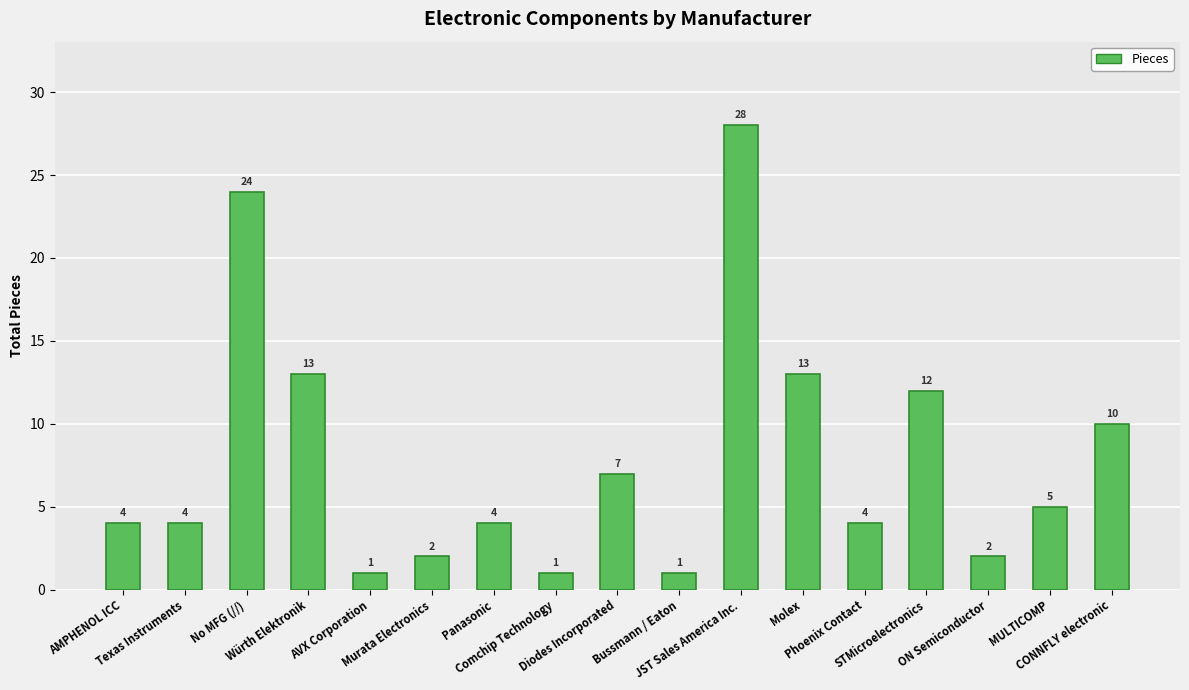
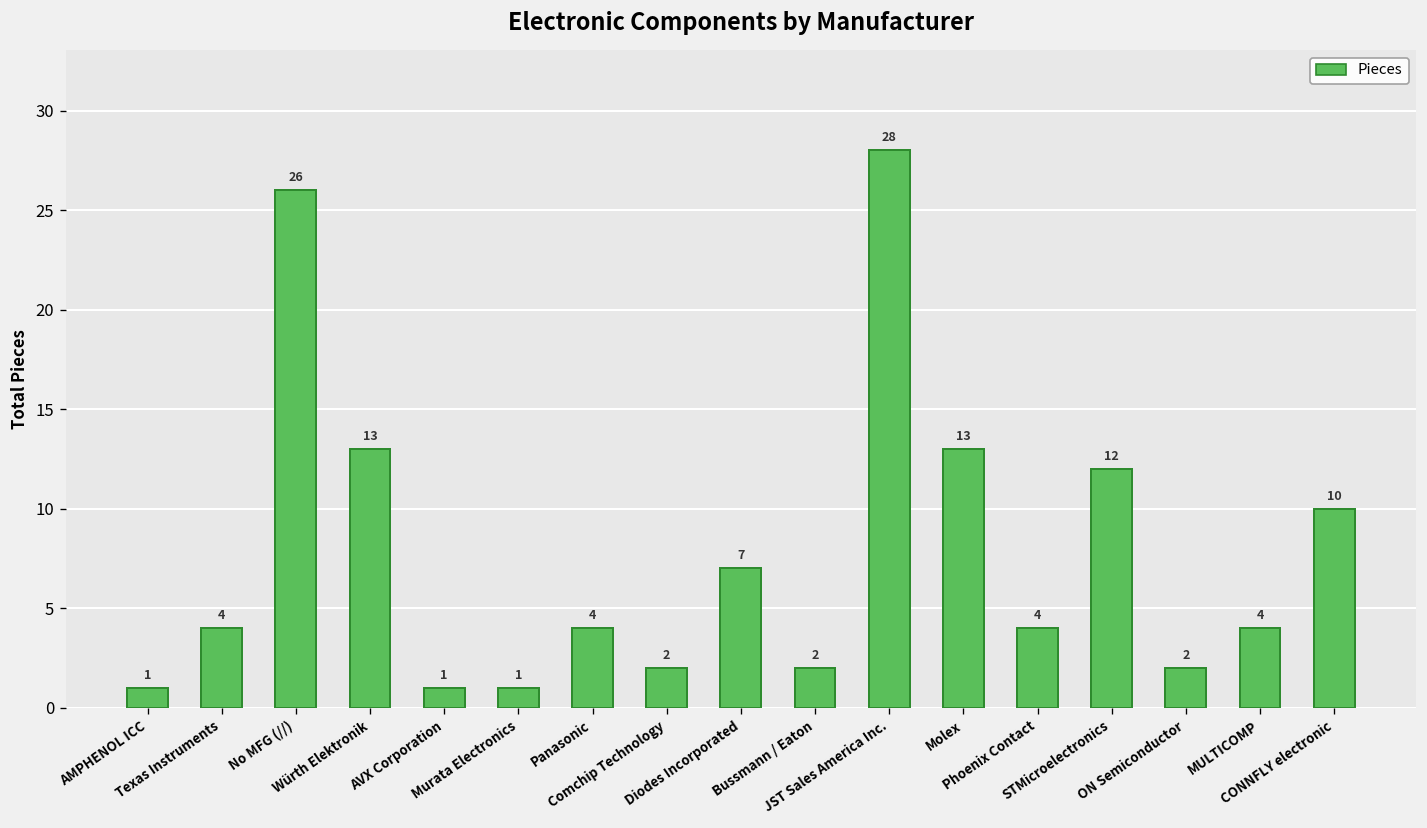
  {
-   "AMPHENOL ICC": 4,
+   "AMPHENOL ICC": 1,
    "Texas Instruments": 4,
-   "No MFG (//)": 24,
+   "No MFG (//)": 26,
    "Würth Elektronik": 13,
    "AVX Corporation": 1,
-   "Murata Electronics": 2,
+   "Murata Electronics": 1,
    "Panasonic": 4,
-   "Comchip Technology": 1,
+   "Comchip Technology": 2,
    "Diodes Incorporated": 7,
-   "Bussmann / Eaton": 1,
+   "Bussmann / Eaton": 2,
    "JST Sales America Inc.": 28,
    "Molex": 13,
    "Phoenix Contact": 4,
    "STMicroelectronics": 12,
    "ON Semiconductor": 2,
-   "MULTICOMP": 5,
+   "MULTICOMP": 4,
    "CONNFLY electronic": 10
  }
